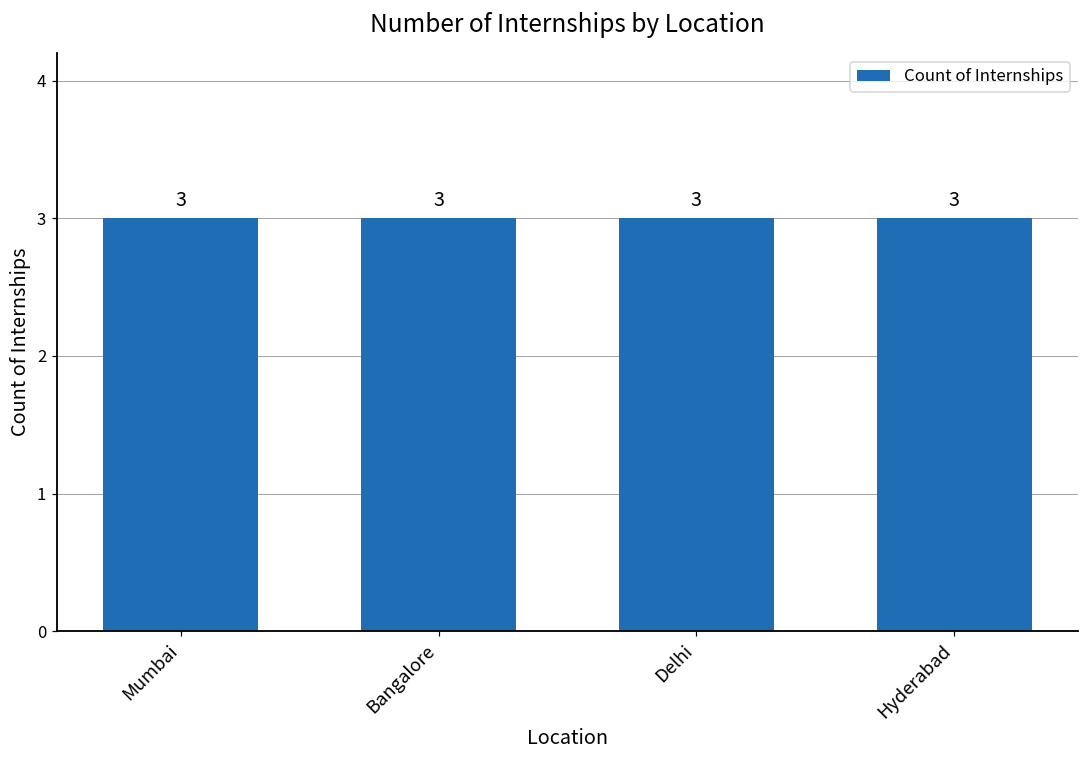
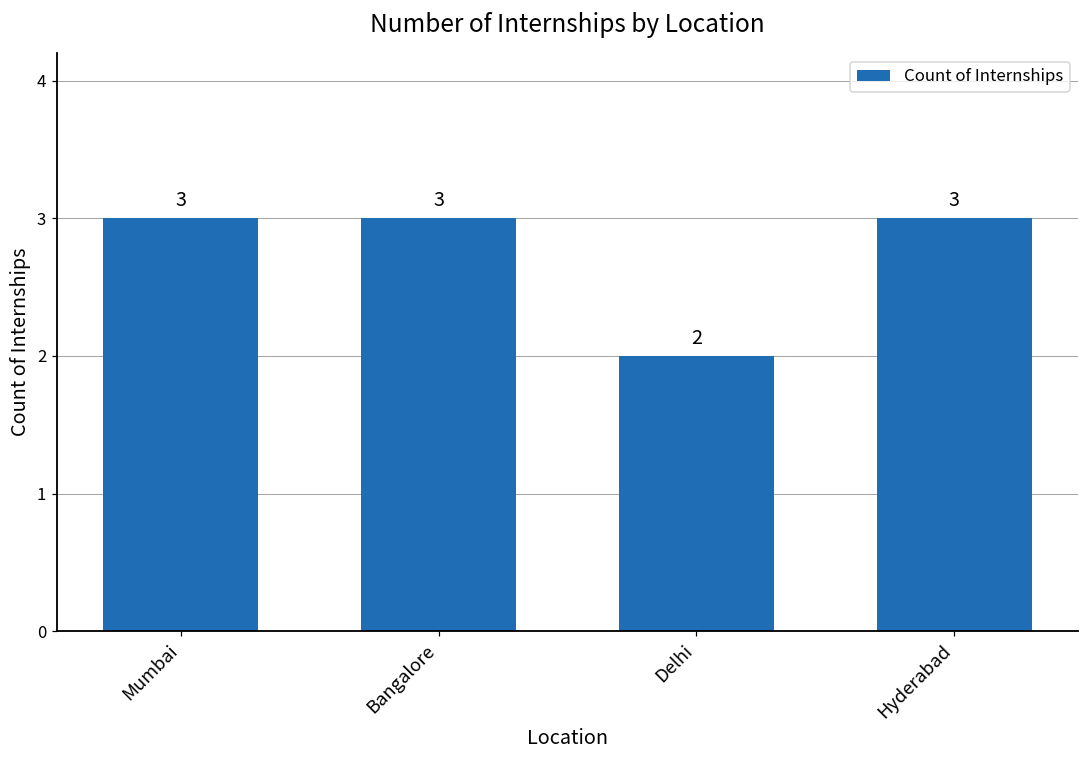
  {
    "Mumbai": 3,
    "Bangalore": 3,
-   "Delhi": 3,
+   "Delhi": 2,
    "Hyderabad": 3
  }
